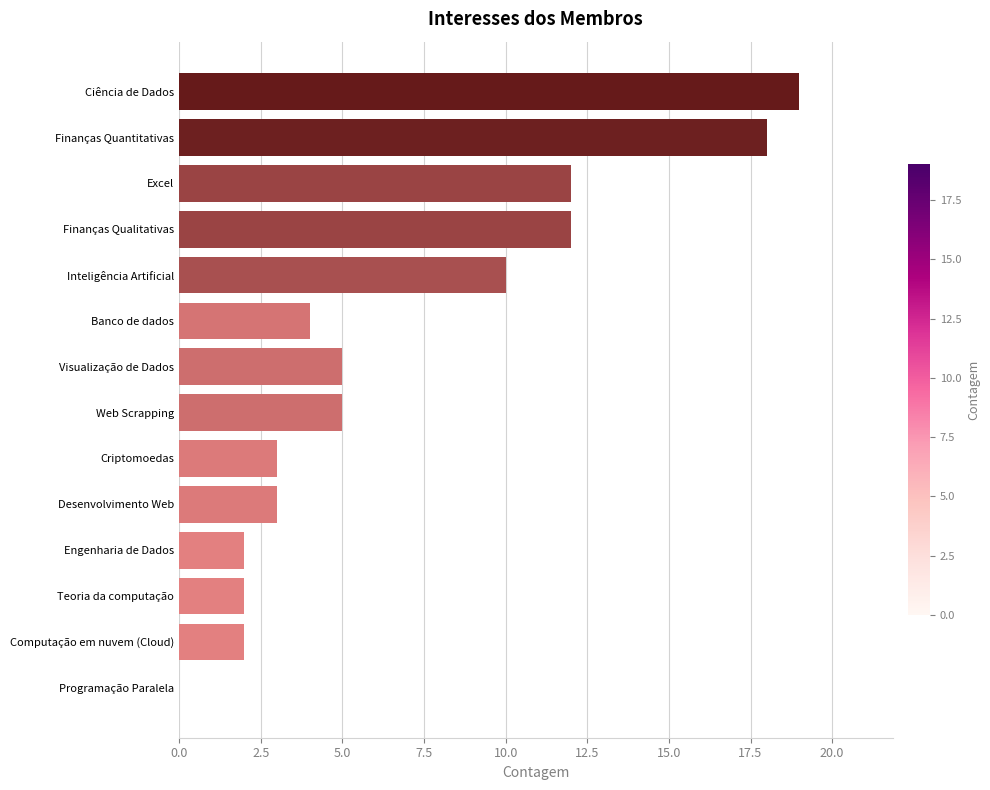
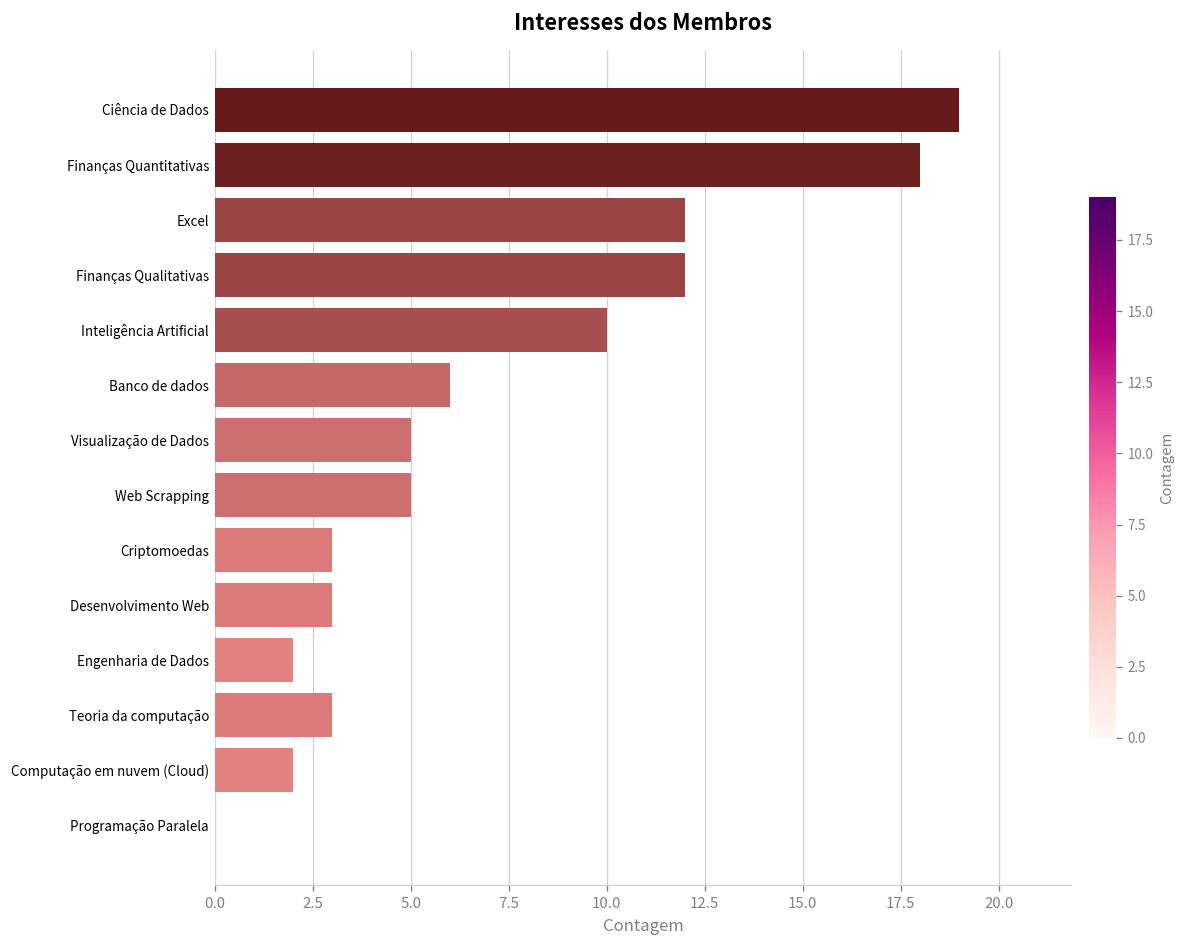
  {
    "Ciência de Dados": 19,
    "Finanças Quantitativas": 18,
    "Excel": 12,
    "Finanças Qualitativas": 12,
    "Inteligência Artificial": 10,
-   "Banco de dados": 4,
+   "Banco de dados": 6,
    "Visualização de Dados": 5,
    "Web Scrapping": 5,
    "Criptomoedas": 3,
    "Desenvolvimento Web": 3,
    "Engenharia de Dados": 2,
-   "Teoria da computação": 2,
+   "Teoria da computação": 3,
    "Computação em nuvem (Cloud)": 2,
    "Programação Paralela": 0
  }
